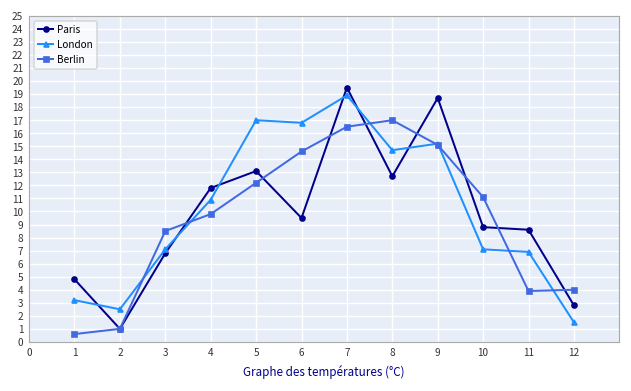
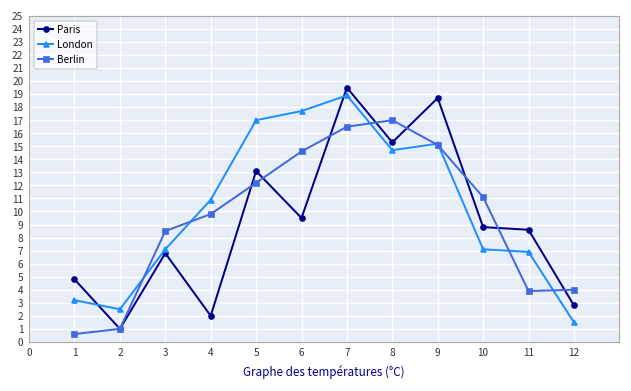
  {
    "Paris": {
      "1": 4.8,
      "3": 6.8,
-     "4": 11.8,
+     "4": 2.0,
      "5": 13.1,
      "6": 9.5,
      "7": 19.5,
-     "8": 12.7,
+     "8": 15.3,
      "9": 18.7,
      "10": 8.8,
      "11": 8.6,
      "12": 2.8
    },
    "London": {
      "1": 3.2,
      "2": 2.5,
      "3": 7.1,
      "4": 10.9,
      "5": 17.0,
-     "6": 16.8,
+     "6": 17.7,
      "7": 18.9,
      "8": 14.7,
      "10": 7.1,
      "11": 6.9,
      "12": 1.5
    },
    "Berlin": {
      "1": 0.6,
      "3": 8.5,
      "4": 9.8,
      "5": 12.2,
      "6": 14.6,
      "7": 16.5,
      "8": 17.0,
      "10": 11.1,
      "11": 3.9,
      "12": 4.0
    }
  }
